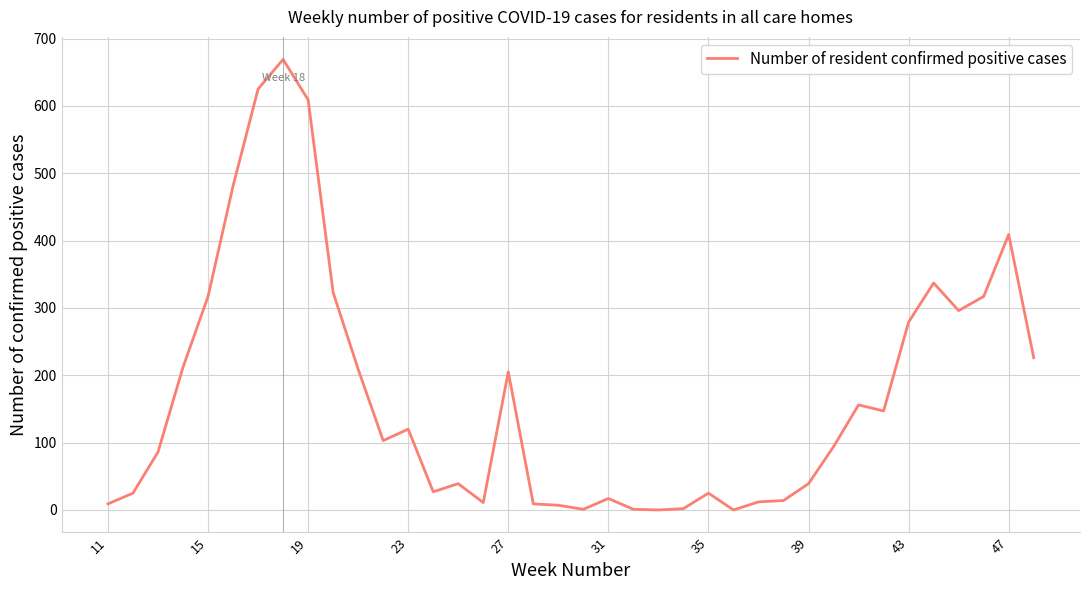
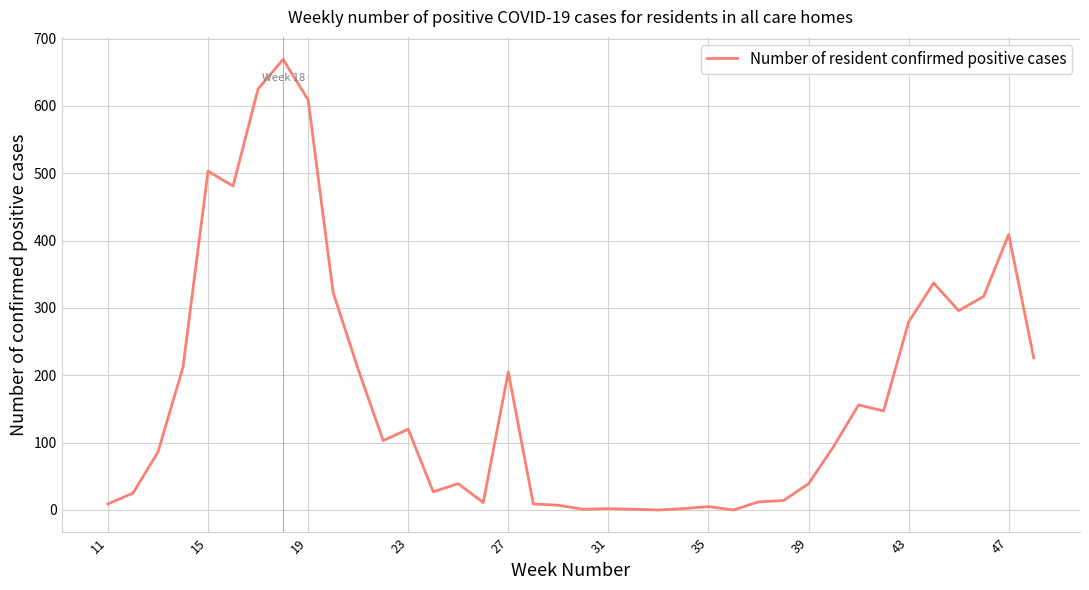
  {
    "11": 10,
-   "15": 320,
+   "15": 500,
    "19": 610,
    "23": 120,
    "27": 210,
-   "31": 20,
-   "35": 30,
+   "31": 0,
+   "35": 10,
    "39": 40,
    "43": 280,
    "47": 410
  }
